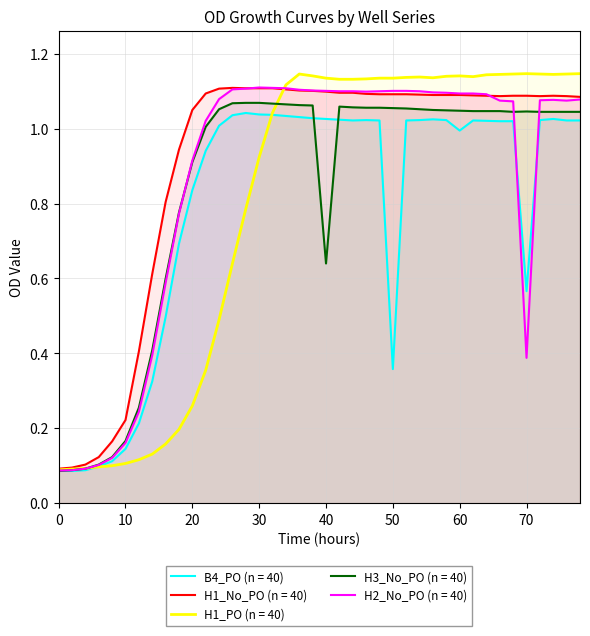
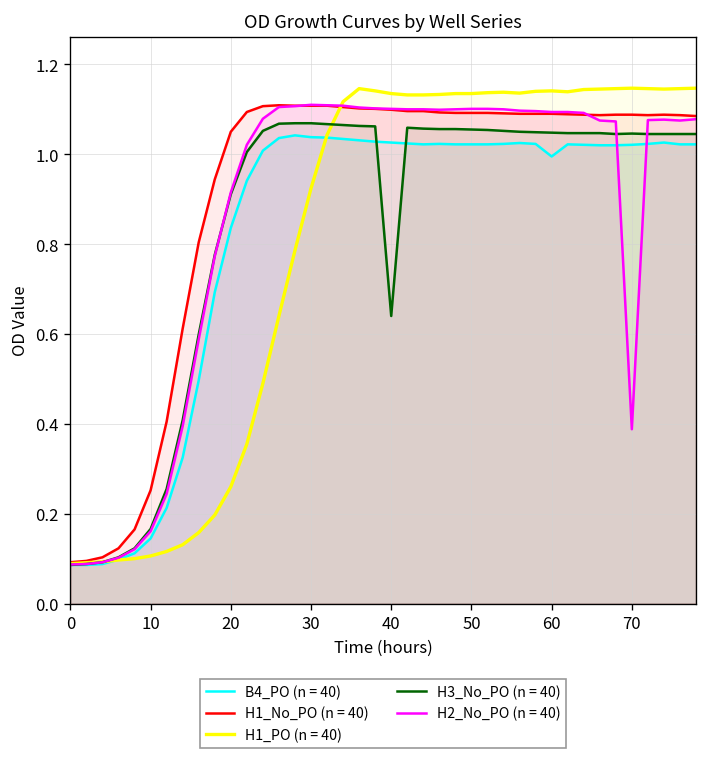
  {
    "B4_PO (n = 40)": {
      "10": 0.15,
      "20": 0.84,
      "30": 1.04,
      "40": 1.03,
-     "50": 0.36,
+     "50": 1.02,
      "60": 1.00,
-     "70": 0.57
+     "70": 1.02
    },
    "H1_No_PO (n = 40)": {
-     "10": 0.22,
+     "10": 0.25,
      "20": 1.05,
      "50": 1.09,
      "70": 1.09
    },
    "H1_PO (n = 40)": {
      "10": 0.11,
      "20": 0.26,
      "30": 0.92,
      "40": 1.14,
      "50": 1.14,
      "60": 1.14,
      "70": 1.15
    },
    "H3_No_PO (n = 40)": {
      "30": 1.07,
      "40": 0.64,
      "50": 1.06,
      "60": 1.05,
      "70": 1.05
    },
    "H2_No_PO (n = 40)": {
      "50": 1.10,
      "70": 0.39
    }
  }
